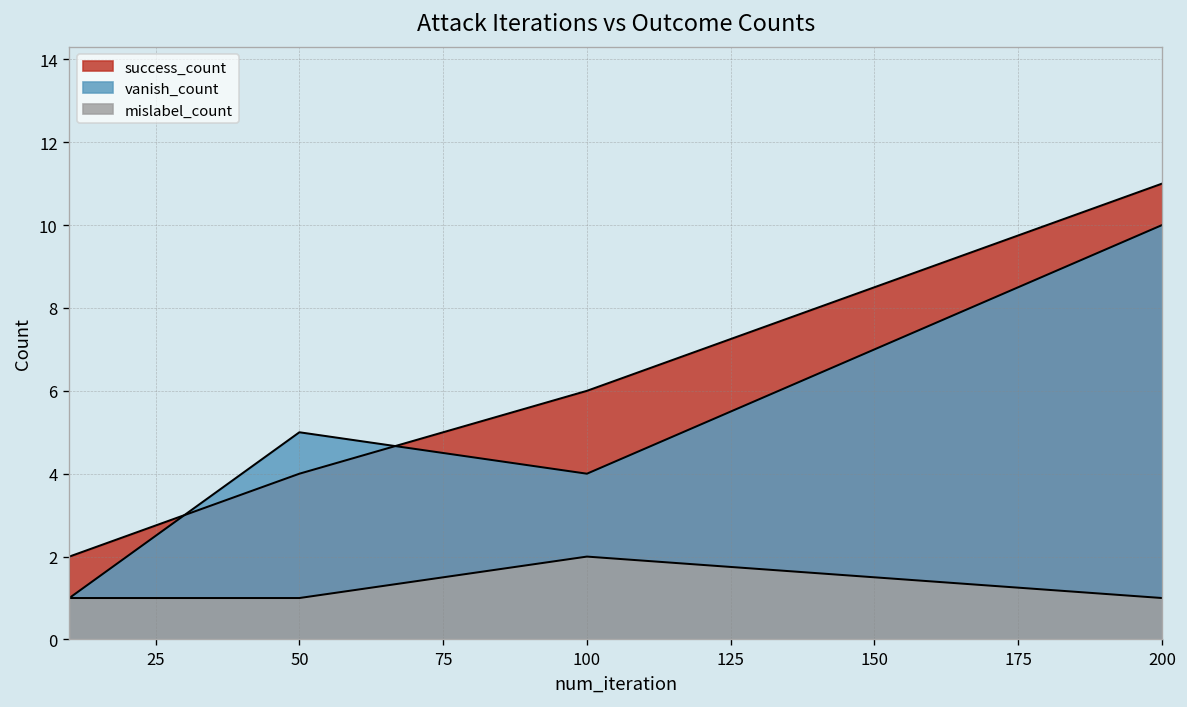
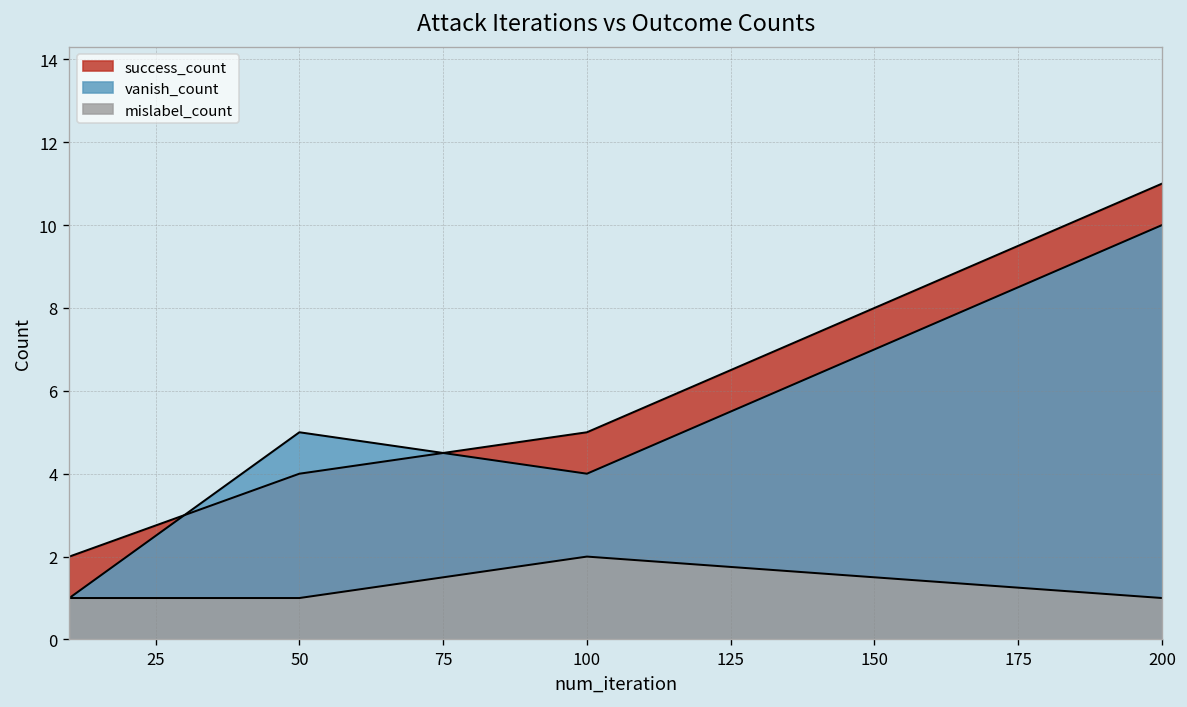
  {
    "success_count": {
      "50": 4,
-     "100": 6,
+     "100": 5,
      "200": 11
    },
    "vanish_count": {
      "50": 5,
      "100": 4,
      "200": 10
    },
    "mislabel_count": {
      "50": 1,
      "100": 2,
      "200": 1
    }
  }
